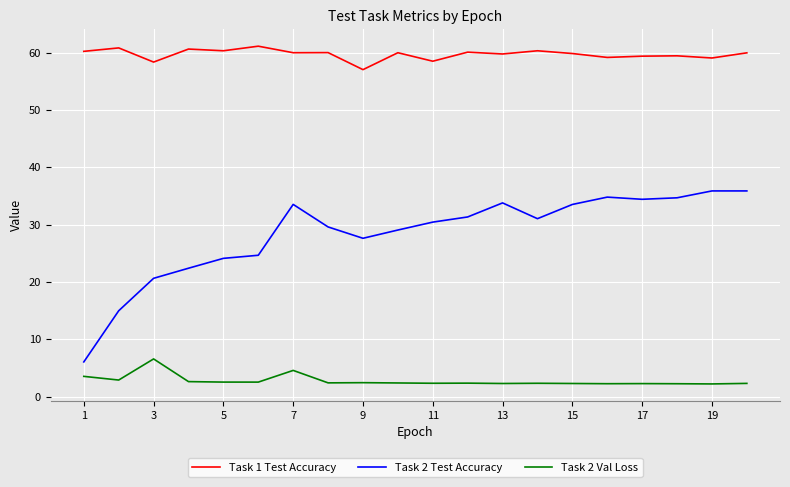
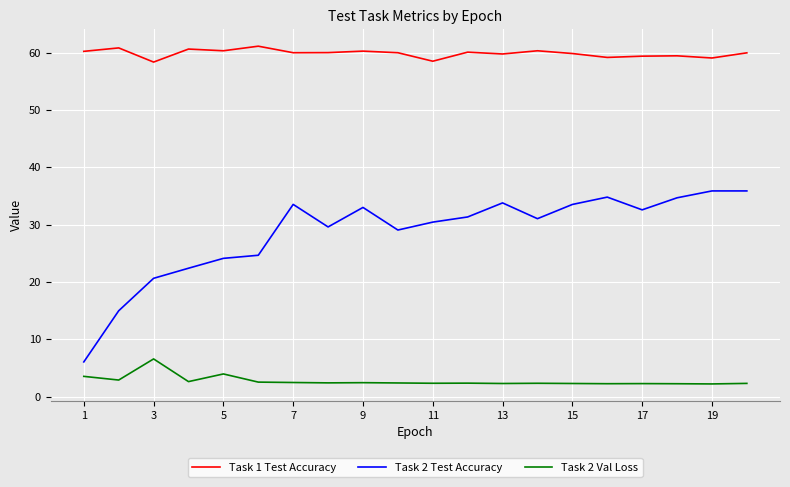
  {
    "Task 1 Test Accuracy": {
      "1": 60,
      "3": 58,
      "5": 60,
      "7": 60,
-     "9": 57,
+     "9": 60,
      "11": 59,
      "13": 60,
      "15": 60,
      "17": 59,
      "19": 59
    },
    "Task 2 Test Accuracy": {
      "1": 6,
      "3": 21,
      "5": 24,
      "7": 34,
-     "9": 28,
+     "9": 33,
      "11": 30,
      "13": 34,
      "15": 34,
-     "17": 34,
+     "17": 33,
      "19": 36
    },
    "Task 2 Val Loss": {
      "1": 4,
      "3": 7,
-     "5": 3,
-     "7": 5,
+     "5": 4,
+     "7": 2,
      "9": 2,
      "11": 2,
      "13": 2,
      "15": 2,
      "17": 2,
      "19": 2
    }
  }
